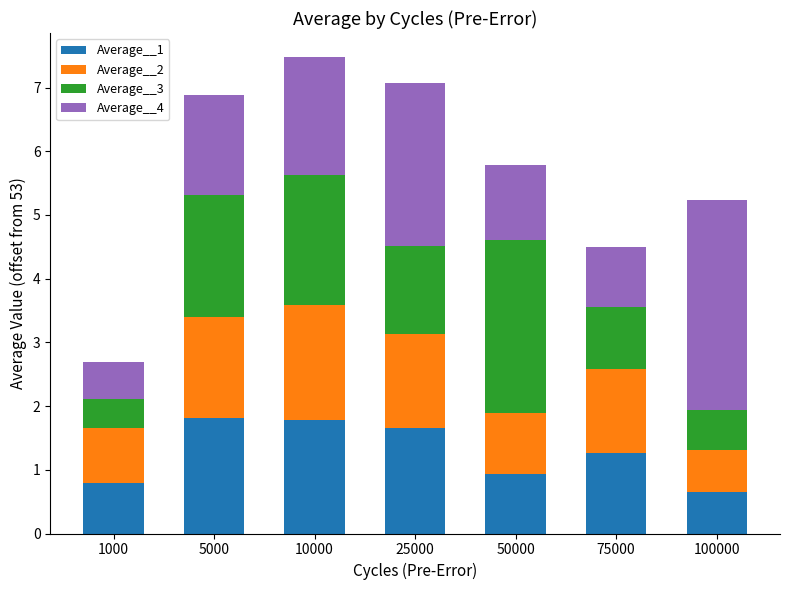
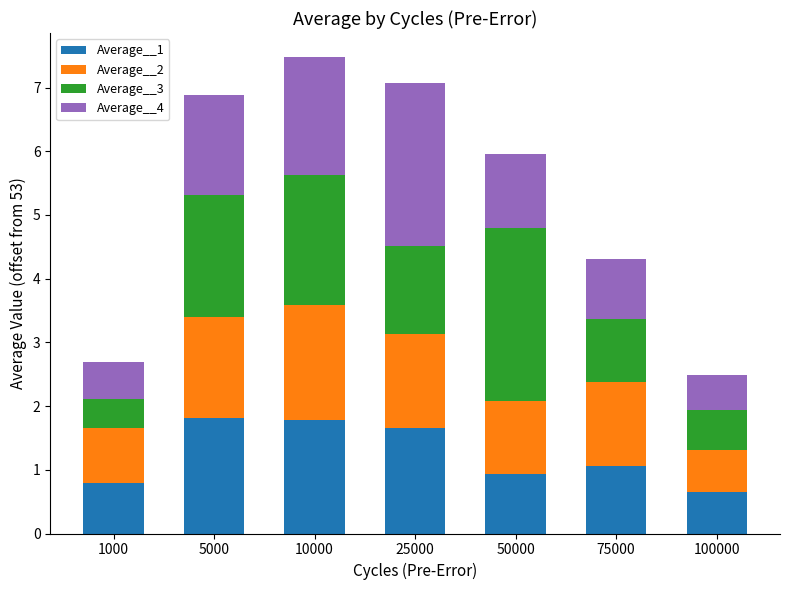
  {
    "Average__1": {
      "1000": 0.8,
      "5000": 1.8,
      "10000": 1.8,
      "25000": 1.7,
      "50000": 0.9,
-     "75000": 1.3,
+     "75000": 1.1,
      "100000": 0.7
    },
    "Average__2": {
      "1000": 0.9,
      "5000": 1.6,
      "10000": 1.8,
      "25000": 1.5,
-     "50000": 1.0,
+     "50000": 1.1,
      "75000": 1.3,
      "100000": 0.7
    },
    "Average__3": {
      "1000": 0.4,
      "5000": 1.9,
      "10000": 2.0,
      "25000": 1.4,
      "50000": 2.7,
      "75000": 1.0,
      "100000": 0.6
    },
    "Average__4": {
      "1000": 0.6,
      "5000": 1.6,
      "10000": 1.9,
      "25000": 2.6,
      "50000": 1.2,
      "75000": 0.9,
-     "100000": 3.3
+     "100000": 0.6
    }
  }
